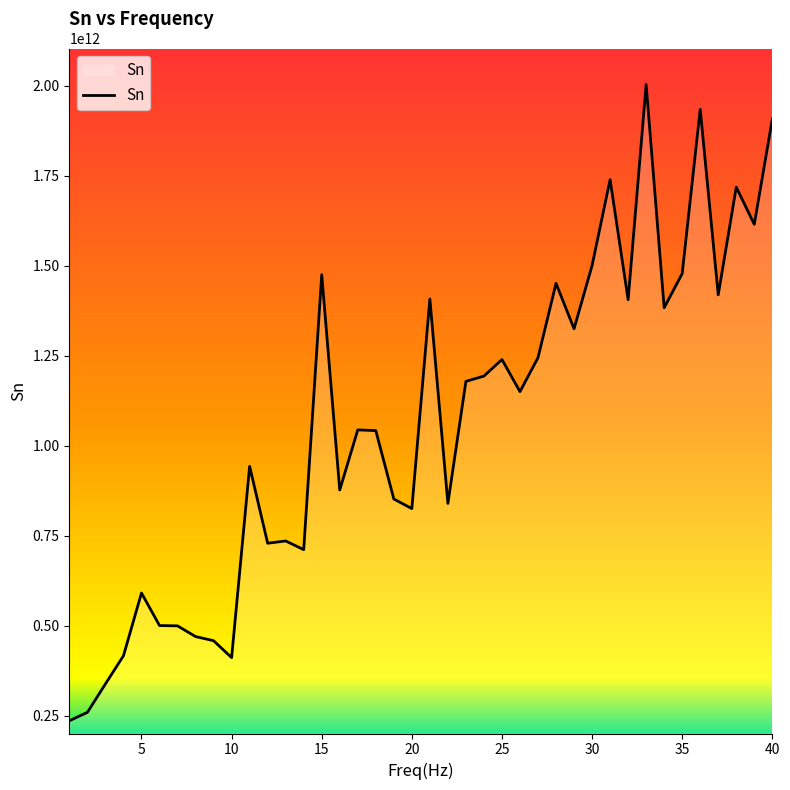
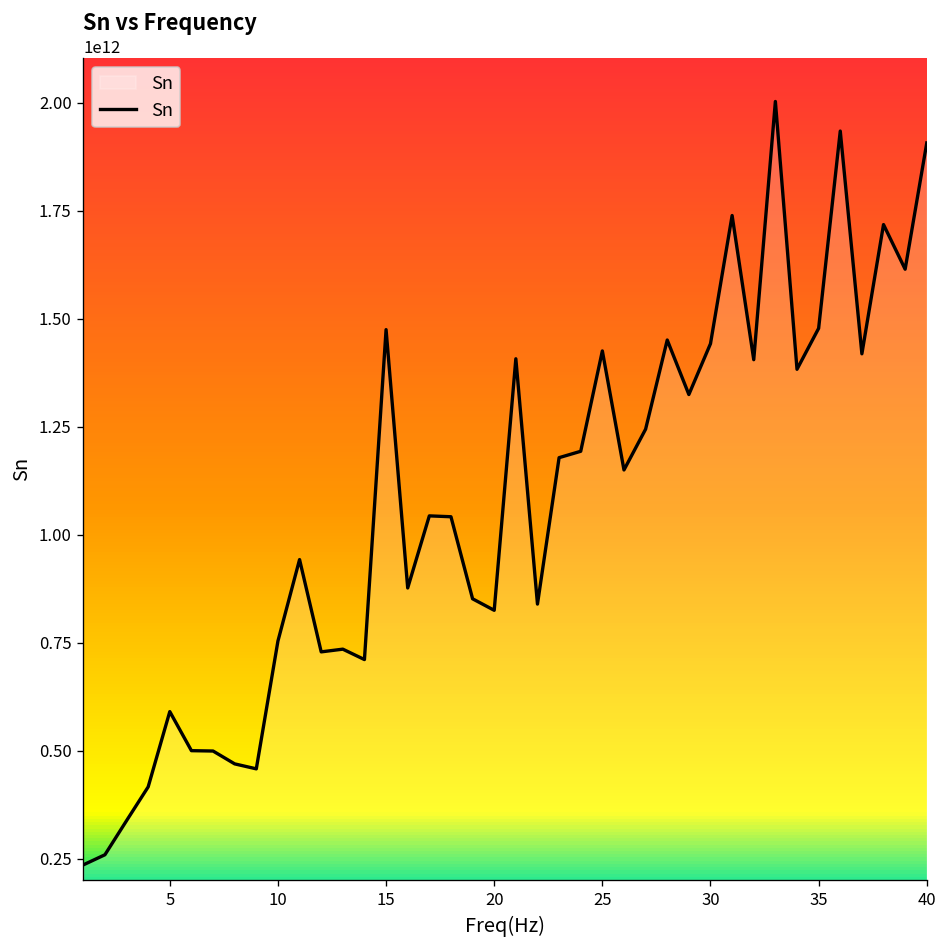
  {
    "5": 590000000000,
-   "10": 410000000000,
+   "10": 750000000000,
    "15": 1470000000000,
    "20": 830000000000,
-   "25": 1240000000000,
-   "30": 1500000000000,
+   "25": 1430000000000,
+   "30": 1440000000000,
    "35": 1480000000000,
    "40": 1910000000000
  }
